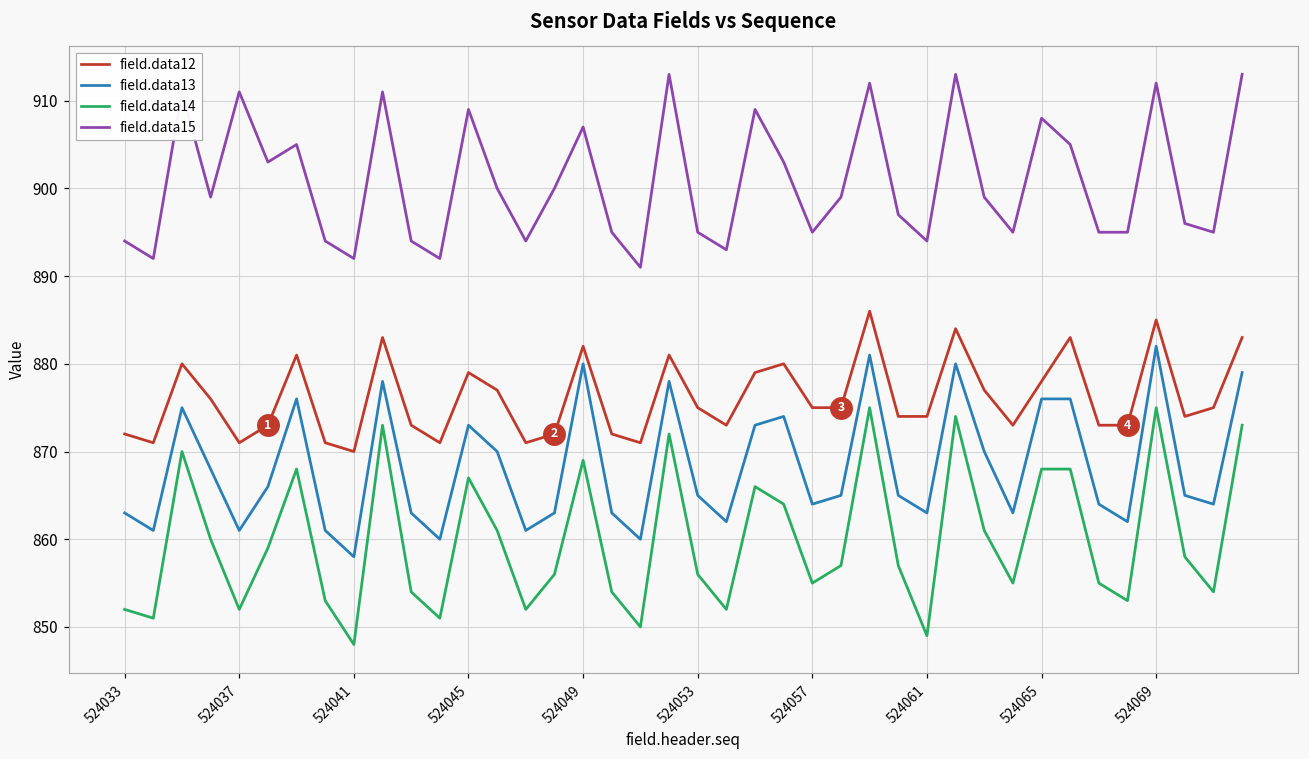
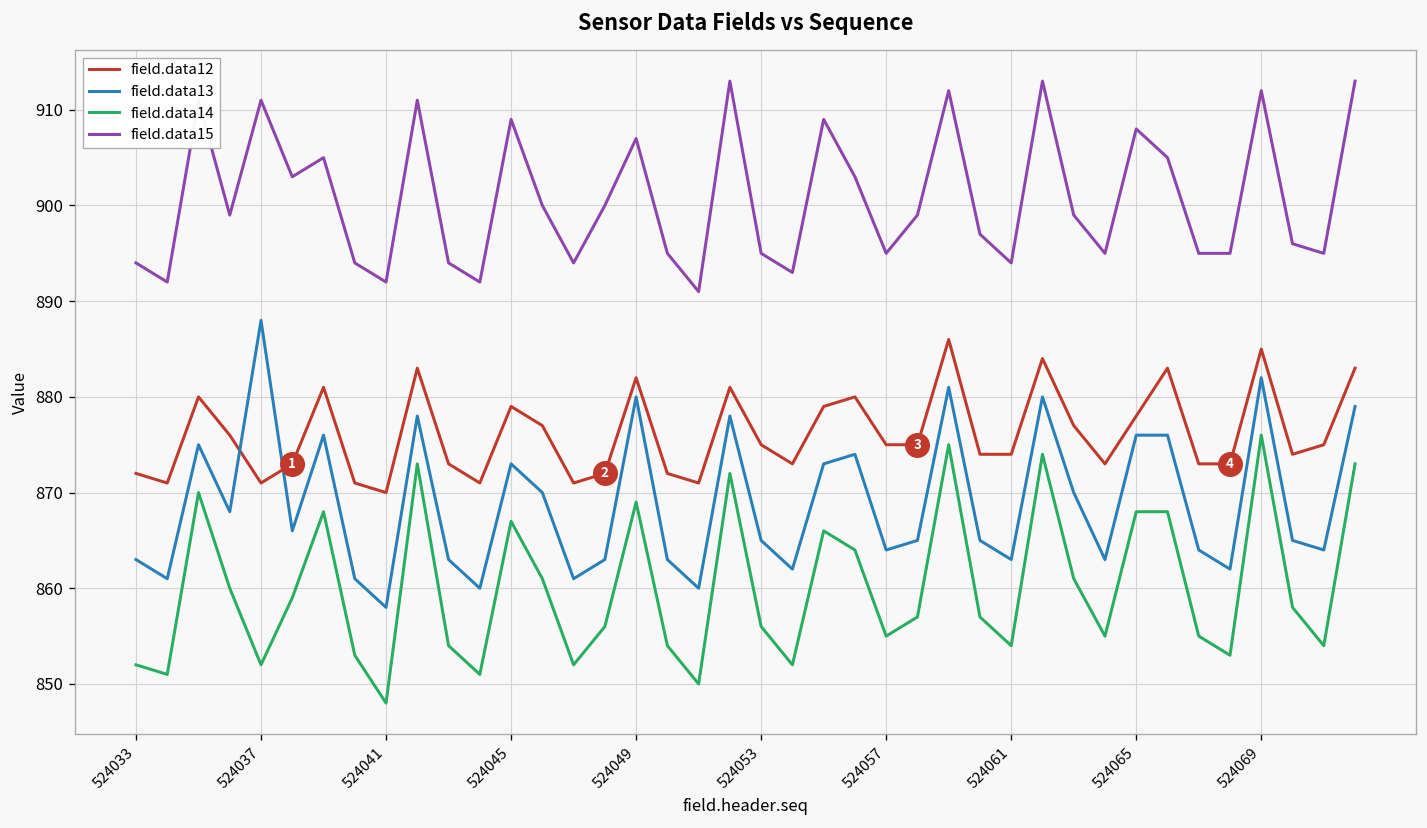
  {
    "field.data13": {
      "524033": 863,
-     "524037": 861,
+     "524037": 888,
      "524041": 858,
      "524045": 873,
      "524049": 880,
      "524053": 865,
      "524057": 864,
      "524061": 863,
      "524065": 876,
      "524069": 882
    },
    "field.data14": {
      "524033": 852,
      "524037": 852,
      "524041": 848,
      "524045": 867,
      "524049": 869,
      "524053": 856,
      "524057": 855,
-     "524061": 849,
+     "524061": 854,
      "524065": 868,
-     "524069": 875
+     "524069": 876
    },
    "field.data15": {
      "524033": 894,
      "524037": 911,
      "524041": 892,
      "524045": 909,
      "524049": 907,
      "524053": 895,
      "524057": 895,
      "524061": 894,
      "524065": 908,
      "524069": 912
    }
  }
